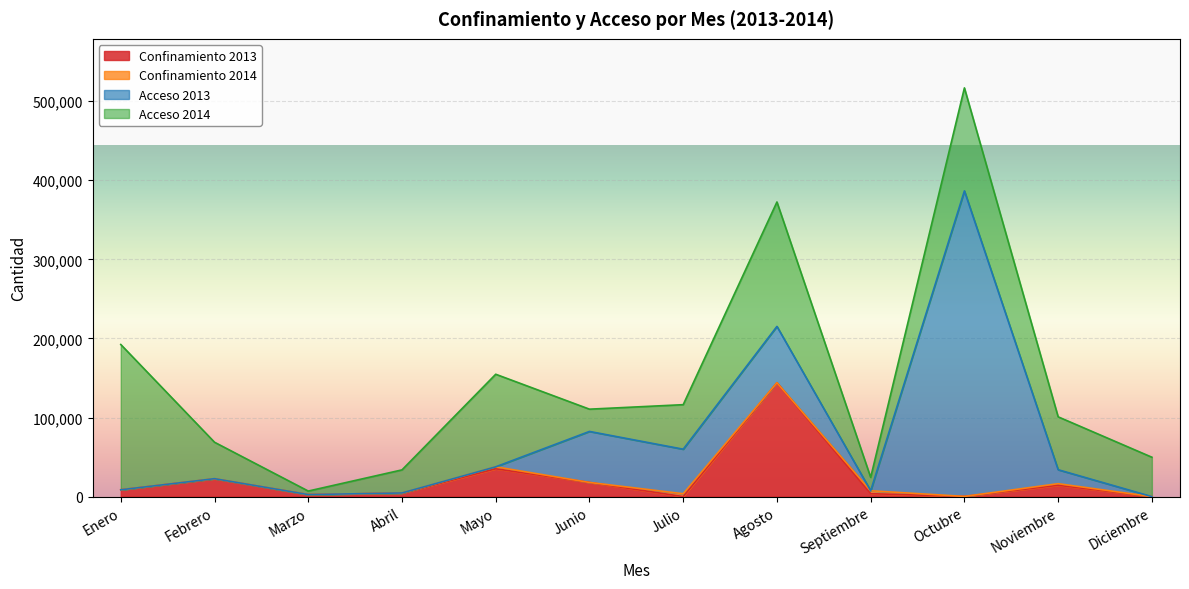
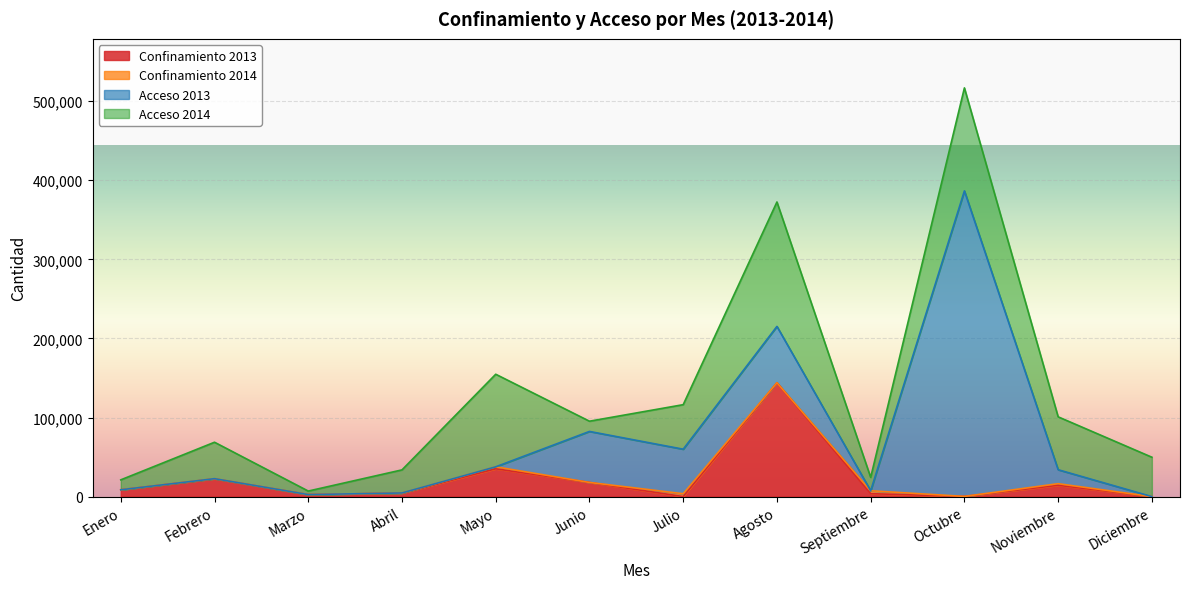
  {
    "Confinamiento 2013": {
      "Julio": "0",
      "Septiembre": "0"
    },
    "Confinamiento 2014": {
      "Julio": "0"
    },
    "Acceso 2013": {
      "Junio": "60,000",
      "Julio": "60,000",
      "Agosto": "70,000",
      "Octubre": "390,000",
      "Noviembre": "20,000"
    },
    "Acceso 2014": {
-     "Enero": "180,000",
+     "Enero": "10,000",
      "Febrero": "50,000",
      "Marzo": "0",
      "Abril": "30,000",
      "Mayo": "120,000",
-     "Junio": "30,000",
+     "Junio": "10,000",
      "Julio": "60,000",
      "Agosto": "160,000",
      "Septiembre": "20,000",
      "Octubre": "130,000",
      "Noviembre": "70,000",
      "Diciembre": "50,000"
    }
  }
